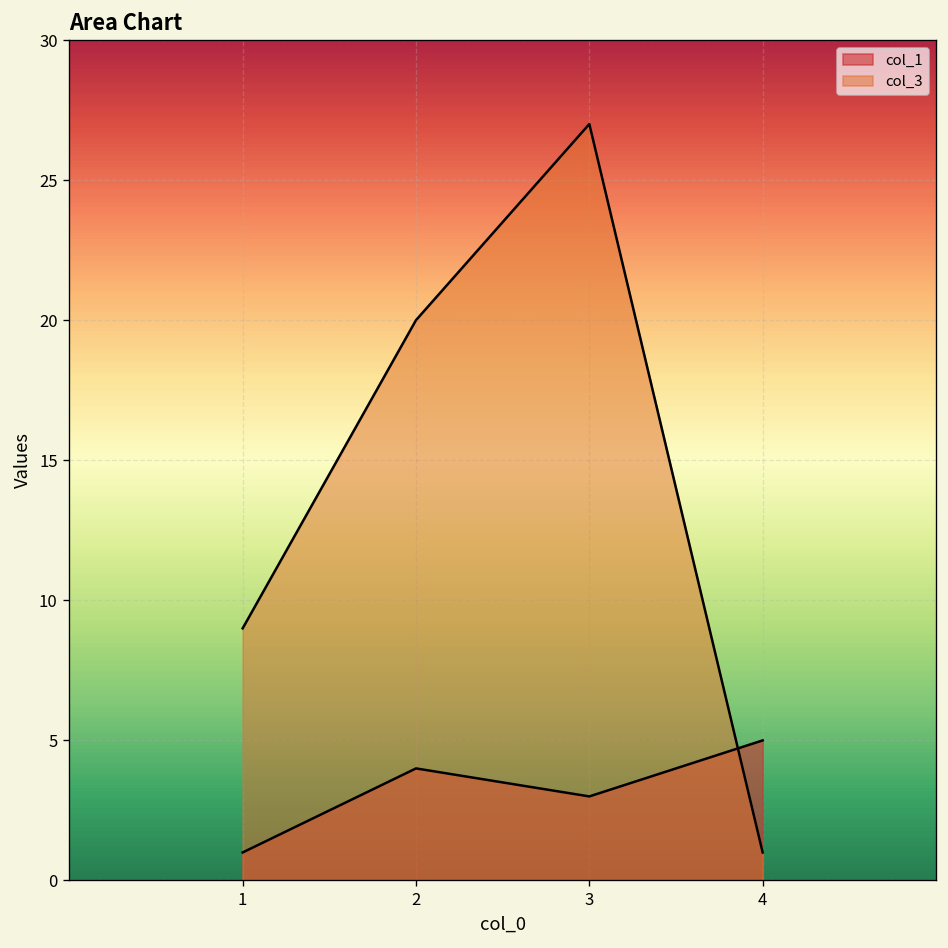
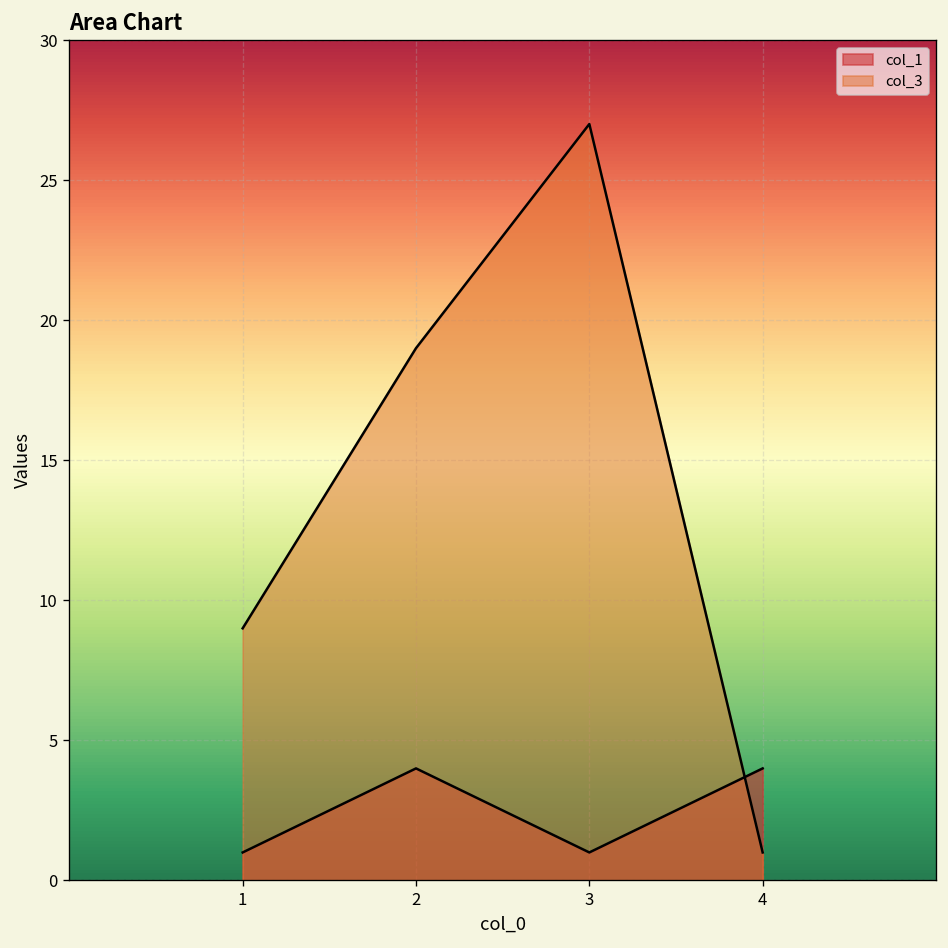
  {
    "col_1": {
      "1": 1,
      "2": 4,
-     "3": 3,
-     "4": 5
+     "3": 1,
+     "4": 4
    },
    "col_3": {
      "1": 9,
-     "2": 20,
+     "2": 19,
      "3": 27,
      "4": 1
    }
  }
